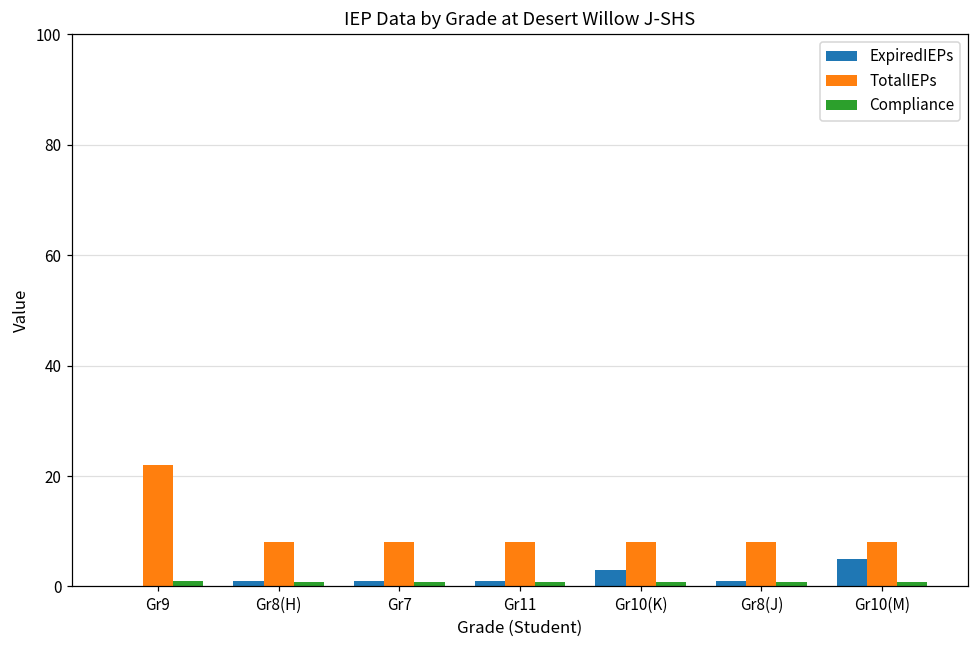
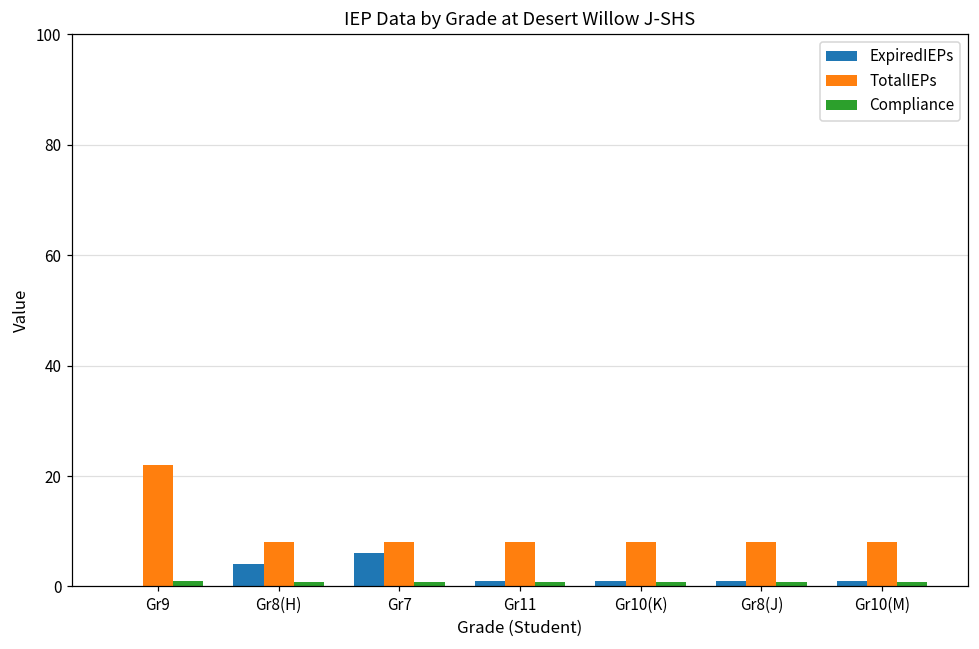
  {
    "ExpiredIEPs": {
      "Gr9": 0,
-     "Gr8(H)": 1,
-     "Gr7": 1,
+     "Gr8(H)": 4,
+     "Gr7": 6,
      "Gr11": 1,
-     "Gr10(K)": 3,
+     "Gr10(K)": 1,
      "Gr8(J)": 1,
-     "Gr10(M)": 5
+     "Gr10(M)": 1
    },
    "TotalIEPs": {
      "Gr9": 22,
      "Gr8(H)": 8,
      "Gr7": 8,
      "Gr11": 8,
      "Gr10(K)": 8,
      "Gr8(J)": 8,
      "Gr10(M)": 8
    },
    "Compliance": {
      "Gr9": 1,
      "Gr8(H)": 1,
      "Gr7": 1,
      "Gr11": 1,
      "Gr10(K)": 1,
      "Gr8(J)": 1,
      "Gr10(M)": 1
    }
  }
